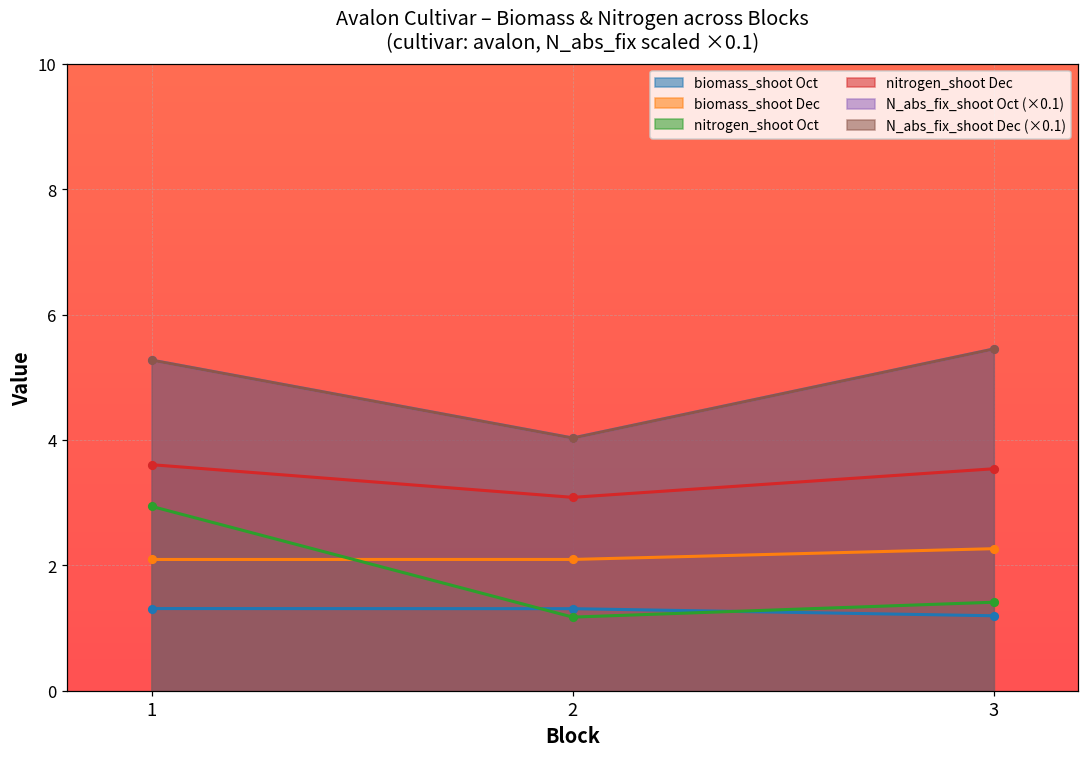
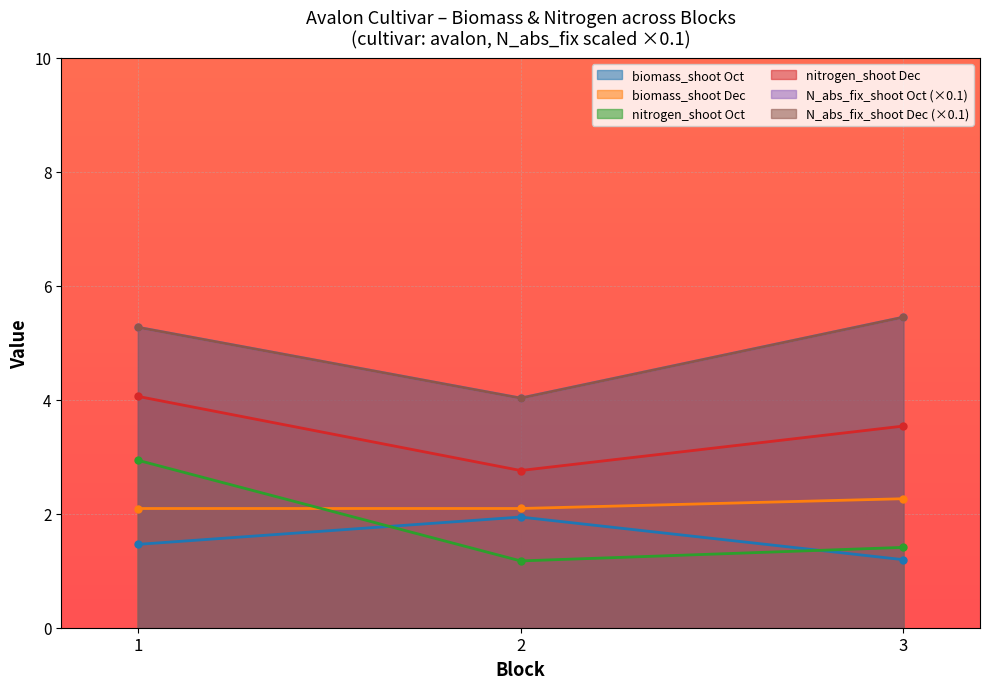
  {
    "biomass_shoot Oct": {
-     "1": 1.3,
-     "2": 1.3,
+     "1": 1.5,
+     "2": 1.9,
      "3": 1.2
    },
    "biomass_shoot Dec": {
      "1": 2.1,
      "2": 2.1,
      "3": 2.3
    },
    "nitrogen_shoot Oct": {
      "1": 2.9,
      "2": 1.2,
      "3": 1.4
    },
    "nitrogen_shoot Dec": {
-     "1": 3.6,
-     "2": 3.1,
+     "1": 4.1,
+     "2": 2.8,
      "3": 3.5
    },
    "N_abs_fix_shoot Dec (×0.1)": {
      "1": 5.3,
      "2": 4.0,
      "3": 5.5
    }
  }
